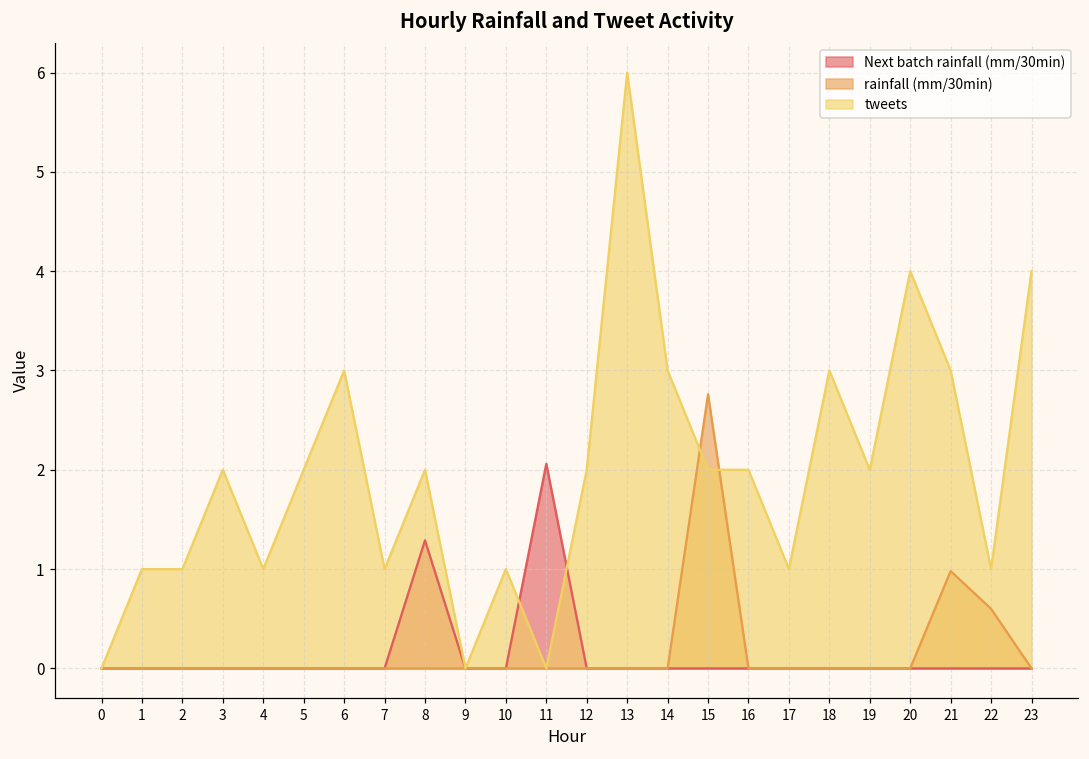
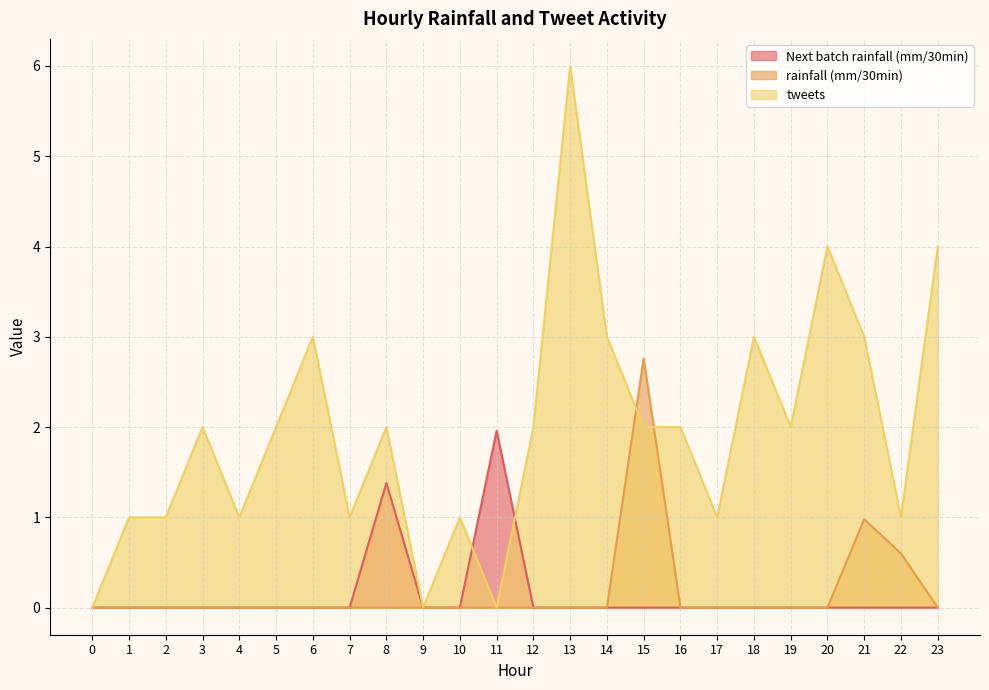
  {
    "Next batch rainfall (mm/30min)": {
-     "8": 1.3,
-     "11": 2.1,
+     "8": 1.4,
+     "11": 2.0,
      "15": 0.0,
      "21": 0.0,
      "22": 0.0
    }
  }
